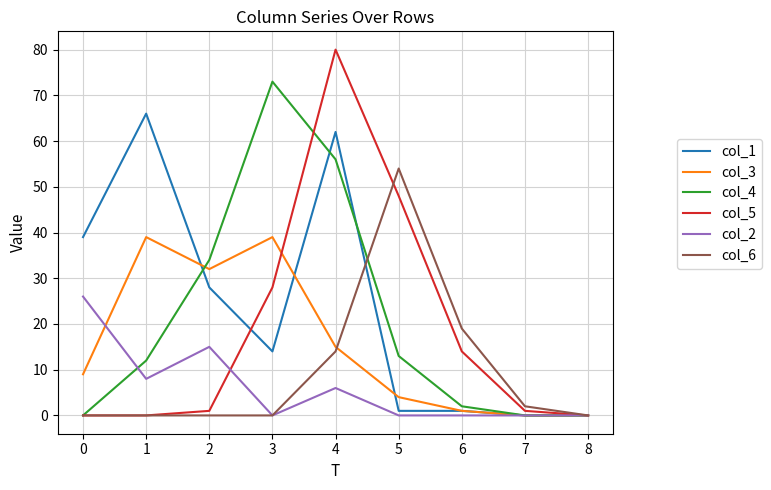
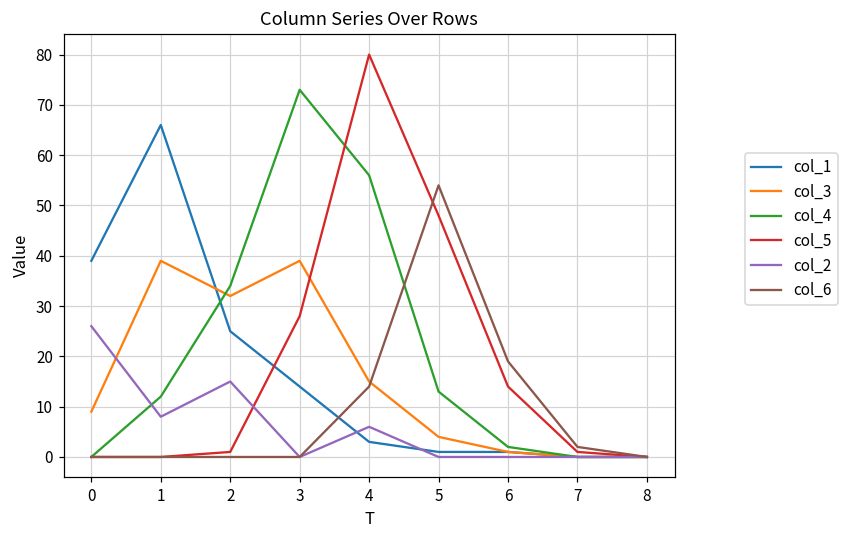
  {
    "col_1": {
      "0": 39,
      "1": 66,
-     "2": 28,
+     "2": 25,
      "3": 14,
-     "4": 62,
+     "4": 3,
      "5": 1
    },
    "col_3": {
      "0": 9,
      "1": 39,
      "2": 32,
      "3": 39,
      "4": 15,
      "5": 4
    },
    "col_4": {
      "1": 12,
      "2": 34,
      "3": 73,
      "4": 56,
      "5": 13,
      "6": 2
    },
    "col_5": {
      "2": 1,
      "3": 28,
      "4": 80,
      "5": 48,
      "6": 14,
      "7": 1
    },
    "col_2": {
      "0": 26,
      "1": 8,
      "2": 15,
      "4": 6,
      "5": 0,
      "6": 0
    },
    "col_6": {
      "2": 0,
      "4": 14,
      "5": 54,
      "6": 19,
      "7": 2
    }
  }
